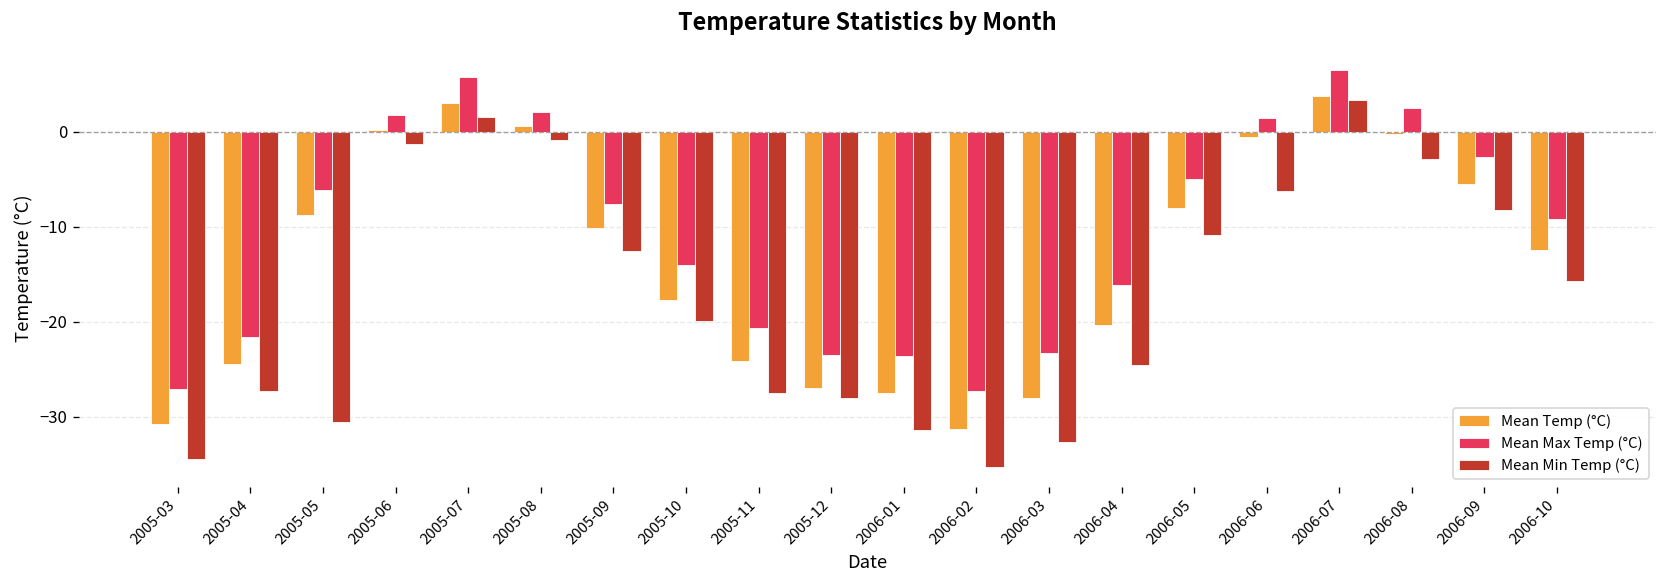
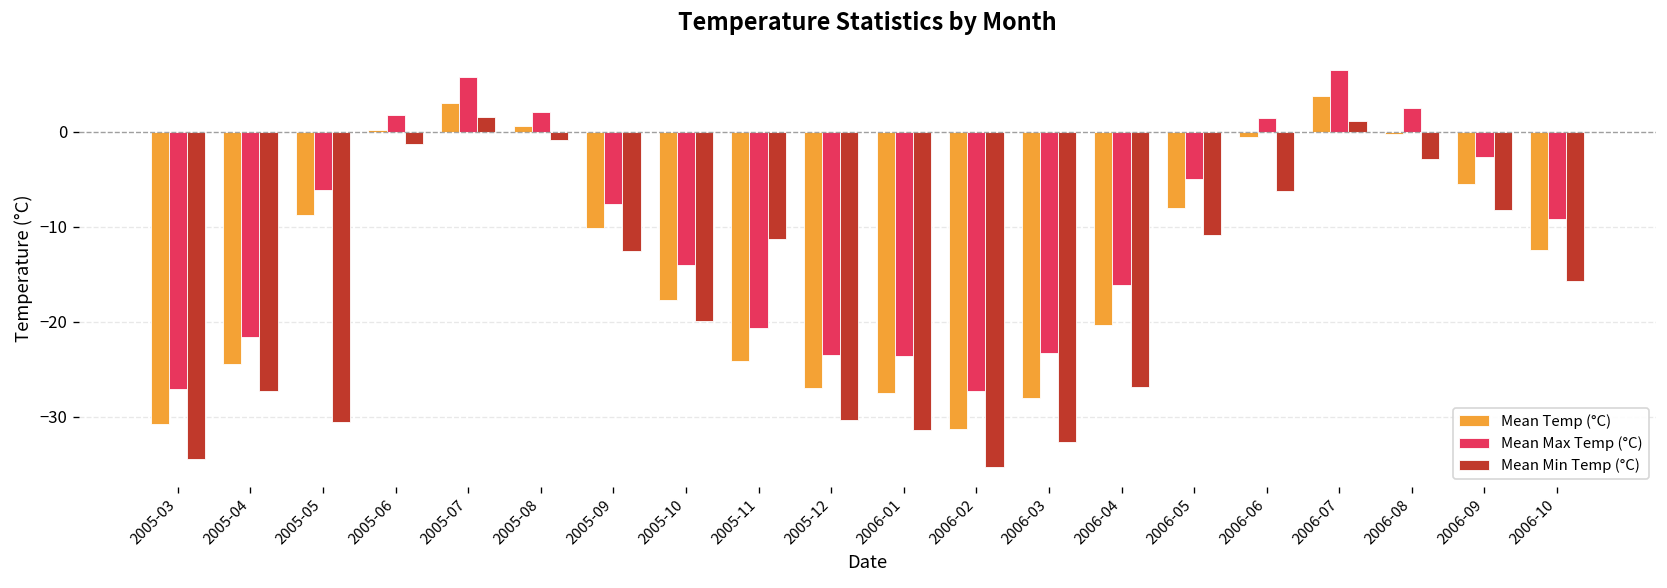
  {
    "Mean Temp (°C)": {
      "2005-03": -31,
      "2005-04": -25,
      "2005-05": -9,
      "2005-07": 3,
      "2005-08": 1,
      "2005-09": -10,
      "2005-10": -18,
      "2005-11": -24,
      "2005-12": -27,
      "2006-01": -28,
      "2006-02": -31,
      "2006-03": -28,
      "2006-04": -20,
      "2006-05": -8,
      "2006-06": -1,
      "2006-07": 4,
      "2006-09": -6,
      "2006-10": -13
    },
    "Mean Max Temp (°C)": {
      "2005-03": -27,
      "2005-04": -22,
      "2005-05": -6,
      "2005-06": 2,
      "2005-07": 6,
      "2005-08": 2,
      "2005-09": -8,
      "2005-10": -14,
      "2005-11": -21,
      "2005-12": -24,
      "2006-01": -24,
      "2006-02": -27,
      "2006-03": -23,
      "2006-04": -16,
      "2006-05": -5,
      "2006-06": 1,
      "2006-07": 7,
      "2006-08": 3,
      "2006-09": -3,
      "2006-10": -9
    },
    "Mean Min Temp (°C)": {
      "2005-03": -35,
      "2005-04": -27,
      "2005-05": -31,
      "2005-06": -1,
      "2005-07": 2,
      "2005-08": -1,
      "2005-09": -13,
      "2005-10": -20,
-     "2005-11": -28,
-     "2005-12": -28,
+     "2005-11": -11,
+     "2005-12": -30,
      "2006-01": -31,
      "2006-02": -35,
      "2006-03": -33,
-     "2006-04": -25,
+     "2006-04": -27,
      "2006-05": -11,
      "2006-06": -6,
-     "2006-07": 3,
+     "2006-07": 1,
      "2006-08": -3,
      "2006-09": -8,
      "2006-10": -16
    }
  }
